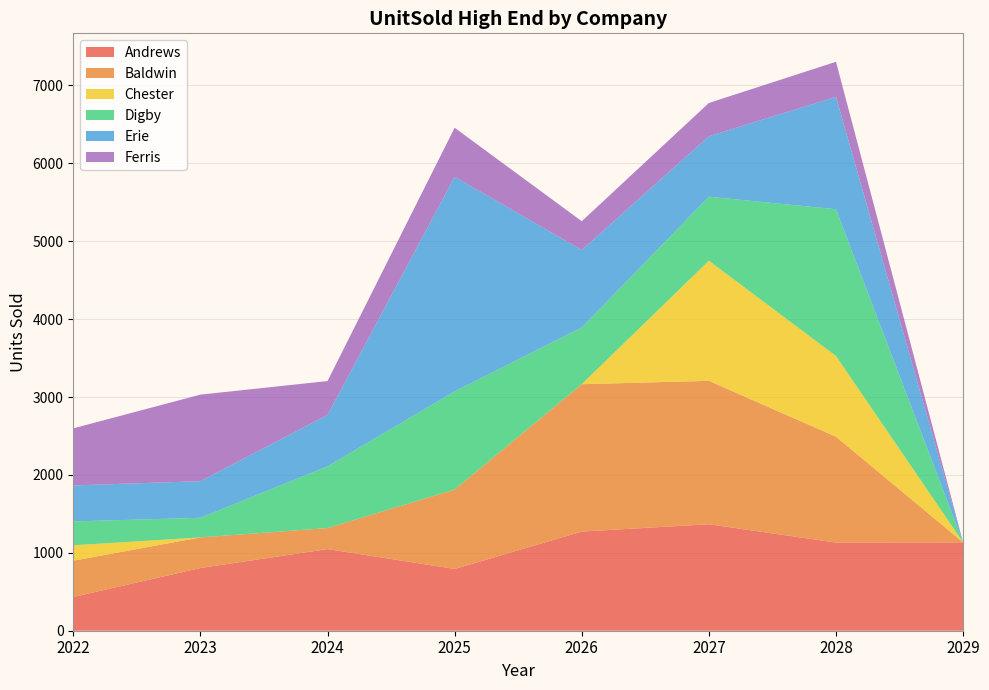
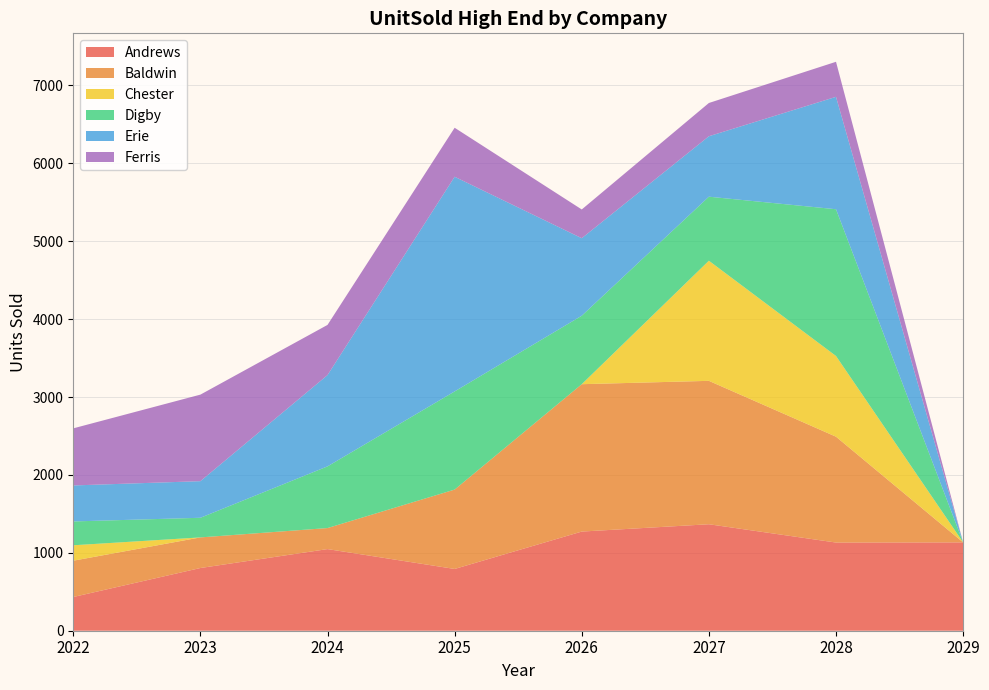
  {
    "Chester": {
      "2022": 200,
      "2027": 1500,
      "2028": 1000
    },
    "Digby": {
      "2022": 300,
      "2023": 300,
      "2024": 800,
      "2025": 1300,
-     "2026": 700,
+     "2026": 900,
      "2027": 800,
      "2028": 1900
    },
    "Erie": {
      "2022": 500,
      "2023": 500,
-     "2024": 700,
+     "2024": 1200,
      "2025": 2800,
      "2026": 1000,
      "2027": 800,
      "2028": 1400
    },
    "Ferris": {
      "2022": 700,
      "2023": 1100,
-     "2024": 400,
+     "2024": 600,
      "2025": 600,
      "2026": 400,
      "2027": 400,
      "2028": 500
    }
  }
